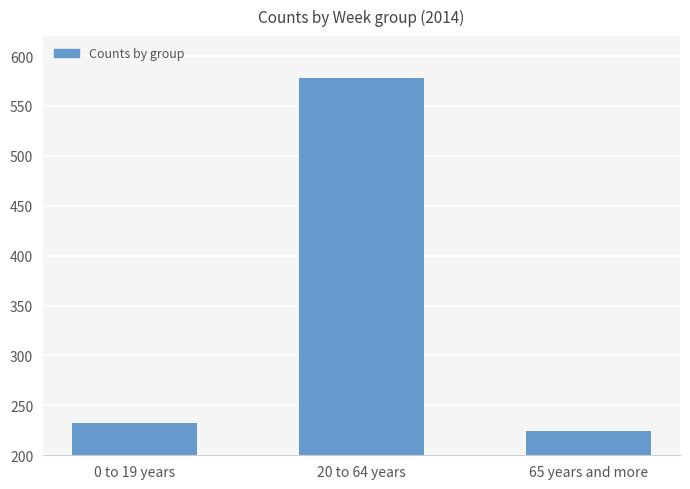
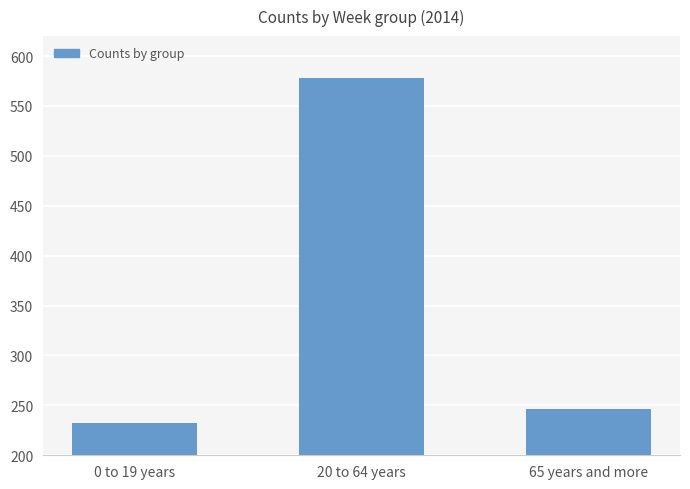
  {
    "0 to 19 years": 230,
    "20 to 64 years": 580,
-   "65 years and more": 220
+   "65 years and more": 250
  }
